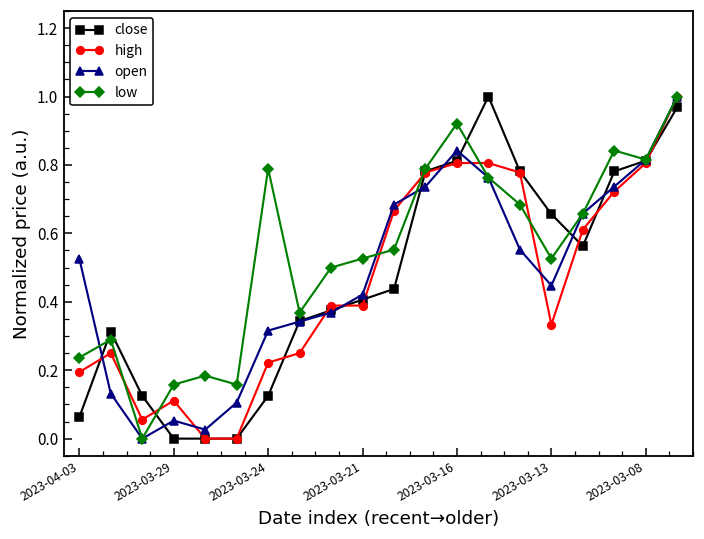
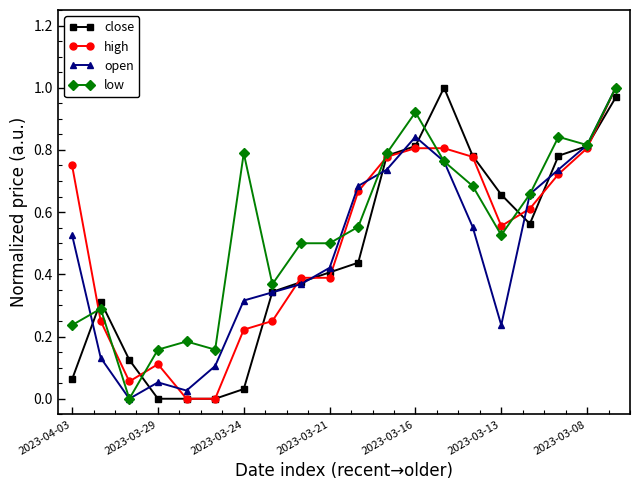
  {
    "close": {
      "2023-04-03": 0.06,
      "2023-03-29": 0.00,
-     "2023-03-24": 0.13,
+     "2023-03-24": 0.03,
      "2023-03-21": 0.41,
      "2023-03-13": 0.66
    },
    "high": {
-     "2023-04-03": 0.19,
+     "2023-04-03": 0.75,
      "2023-03-29": 0.11,
      "2023-03-24": 0.22,
      "2023-03-21": 0.39,
-     "2023-03-13": 0.33
+     "2023-03-13": 0.56
    },
    "open": {
      "2023-04-03": 0.53,
      "2023-03-29": 0.05,
      "2023-03-24": 0.32,
      "2023-03-21": 0.42,
      "2023-03-16": 0.84,
-     "2023-03-13": 0.45
+     "2023-03-13": 0.24
    },
    "low": {
      "2023-04-03": 0.24,
      "2023-03-29": 0.16,
      "2023-03-24": 0.79,
-     "2023-03-21": 0.53,
+     "2023-03-21": 0.50,
      "2023-03-16": 0.92,
      "2023-03-13": 0.53
    }
  }
